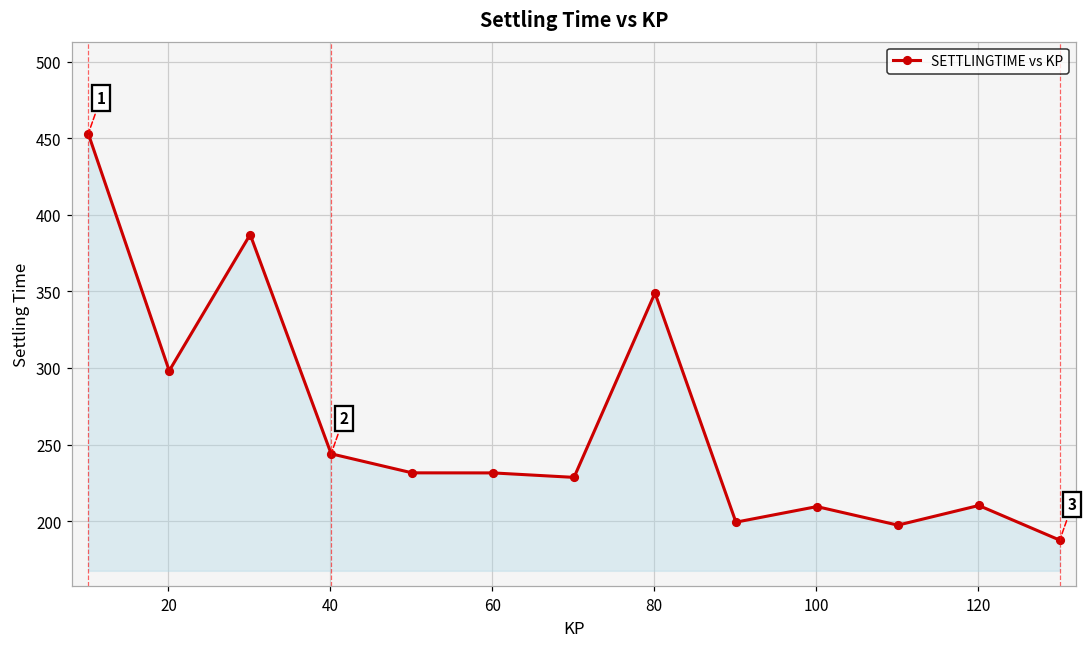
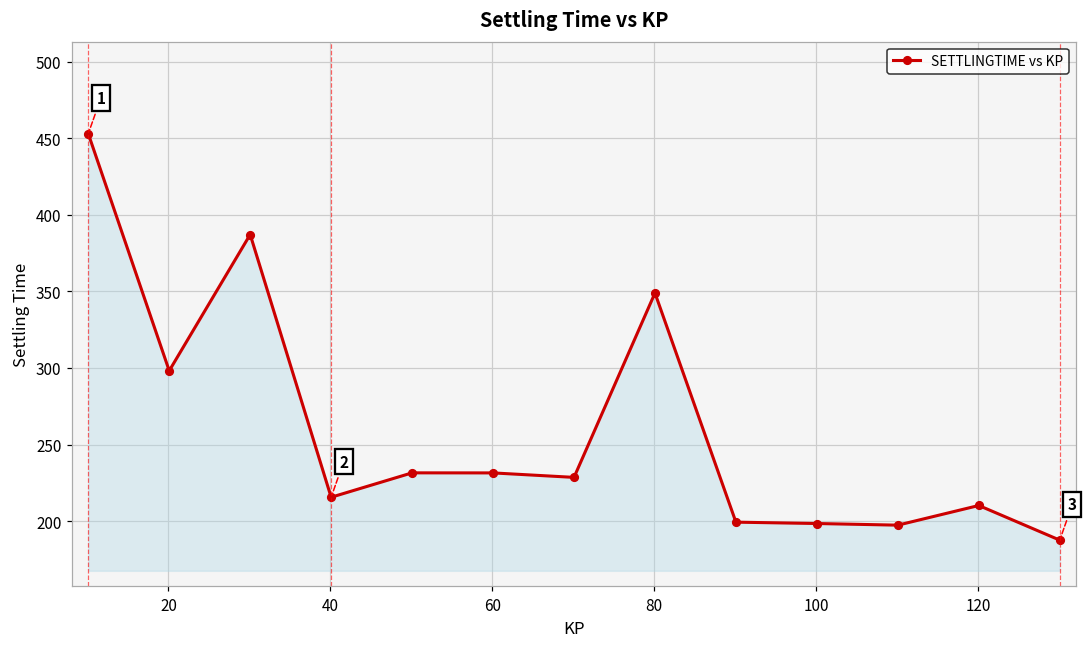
  {
    "20": 298,
-   "40": 244,
+   "40": 216,
    "60": 232,
    "80": 349,
-   "100": 210,
+   "100": 198,
    "120": 210
  }
